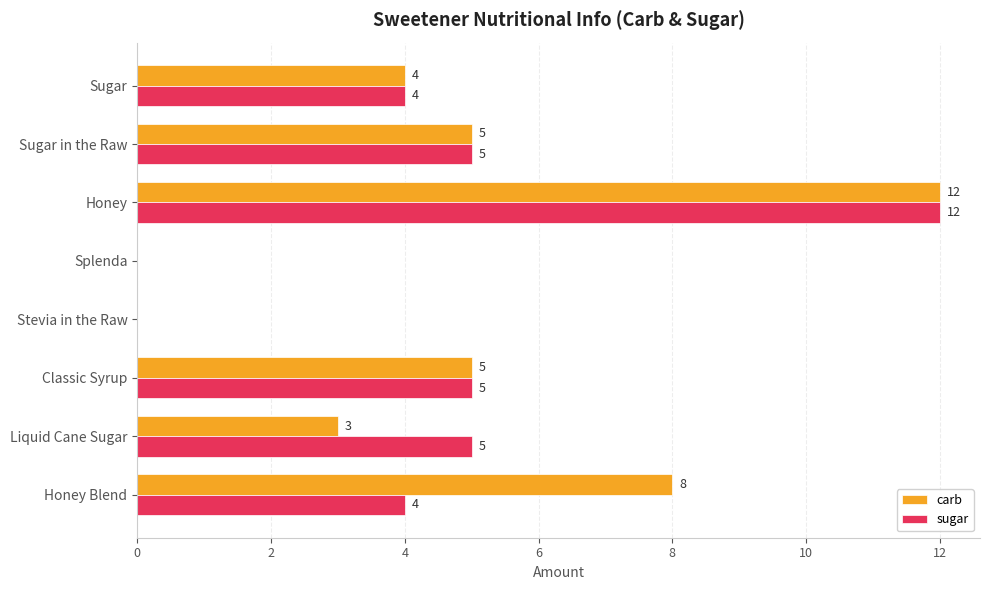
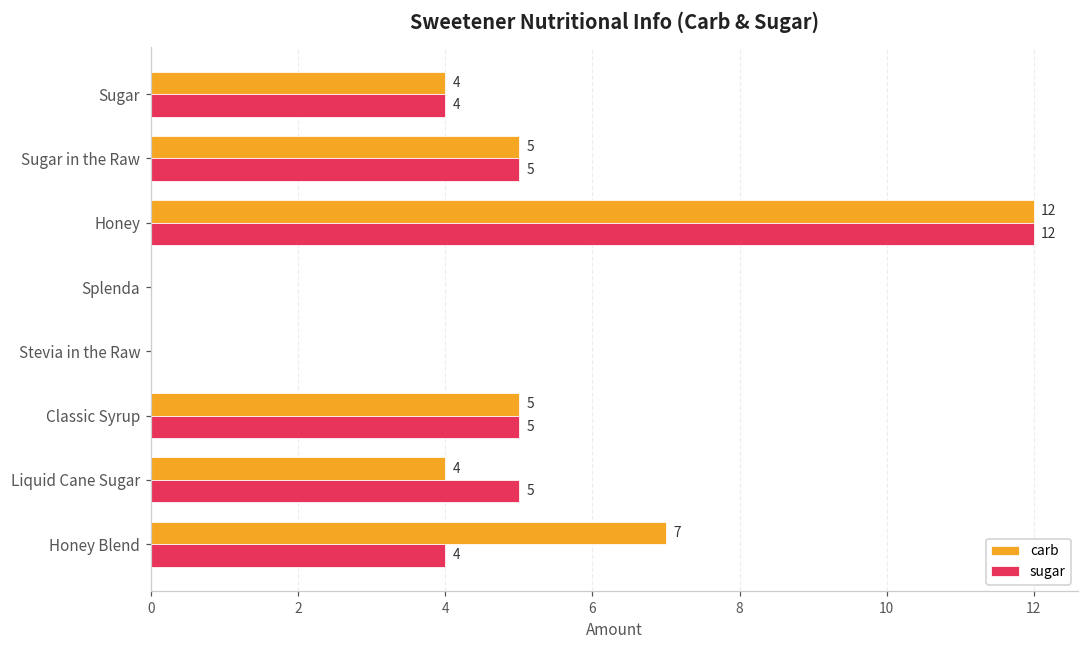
  {
    "carb": {
      "Sugar": 4,
      "Sugar in the Raw": 5,
      "Honey": 12,
      "Classic Syrup": 5,
-     "Liquid Cane Sugar": 3,
-     "Honey Blend": 8
+     "Liquid Cane Sugar": 4,
+     "Honey Blend": 7
    },
    "sugar": {
      "Sugar": 4,
      "Sugar in the Raw": 5,
      "Honey": 12,
      "Classic Syrup": 5,
      "Liquid Cane Sugar": 5,
      "Honey Blend": 4
    }
  }
